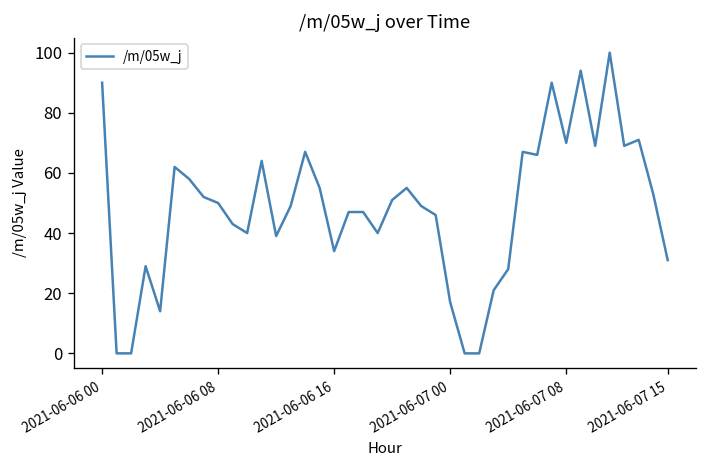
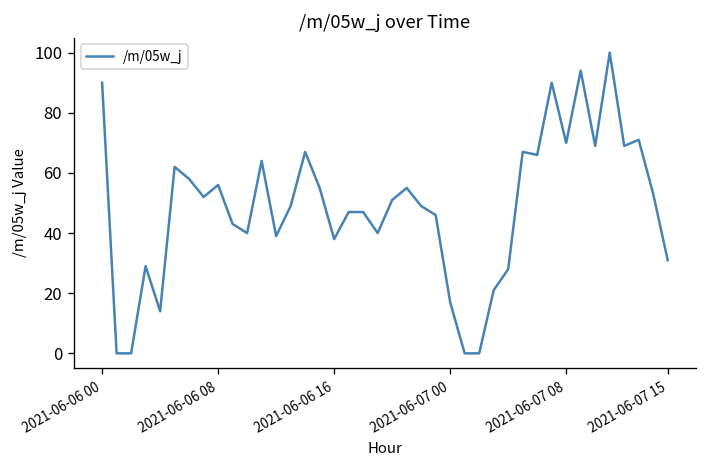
  {
    "2021-06-06 00": 90,
-   "2021-06-06 08": 50,
-   "2021-06-06 16": 34,
+   "2021-06-06 08": 56,
+   "2021-06-06 16": 38,
    "2021-06-07 00": 17,
    "2021-06-07 08": 70,
    "2021-06-07 15": 31
  }
